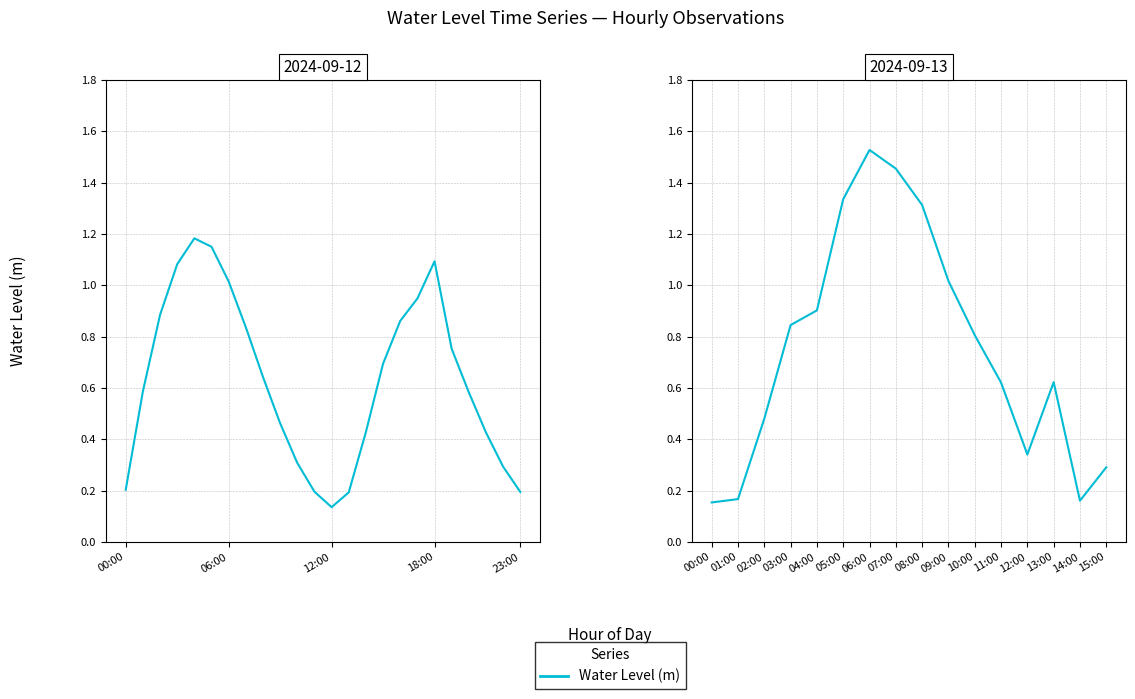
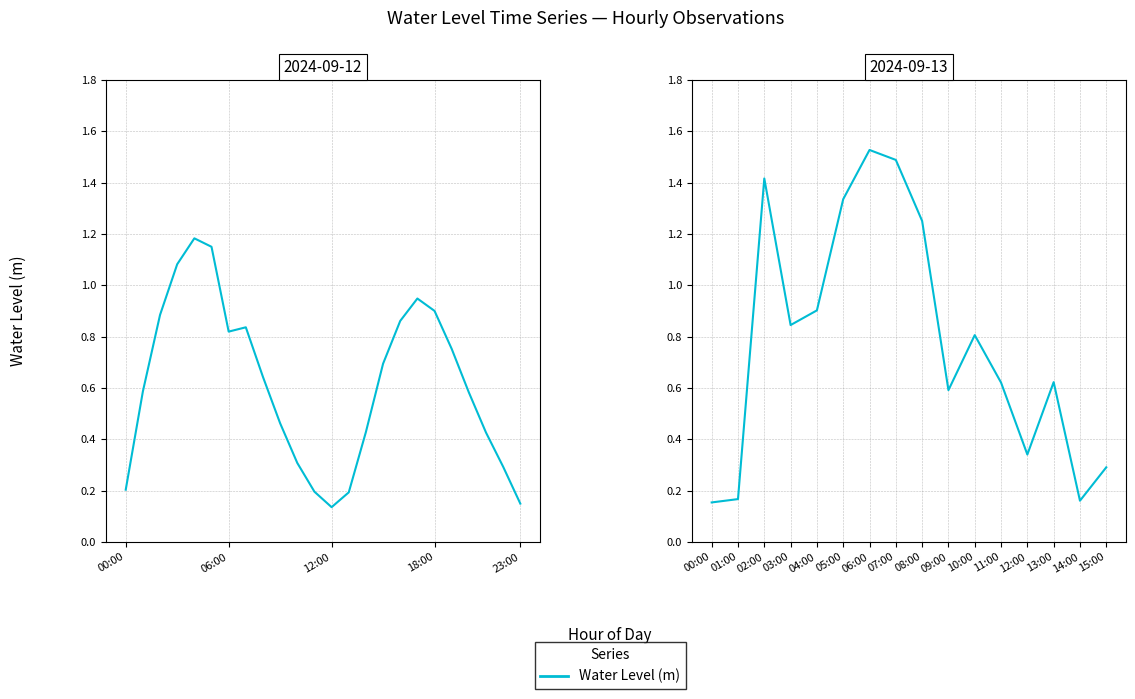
  {
    "2024-09-12": {
      "00:00": 0.20,
-     "06:00": 1.01,
+     "06:00": 0.82,
      "12:00": 0.14,
-     "18:00": 1.09,
-     "23:00": 0.19
+     "18:00": 0.90,
+     "23:00": 0.15
    },
    "2024-09-13": {
      "00:00": 0.15,
      "01:00": 0.17,
-     "02:00": 0.48,
+     "02:00": 1.42,
      "03:00": 0.84,
      "04:00": 0.90,
      "05:00": 1.34,
      "06:00": 1.53,
-     "07:00": 1.45,
-     "08:00": 1.31,
-     "09:00": 1.02,
+     "07:00": 1.49,
+     "08:00": 1.25,
+     "09:00": 0.59,
      "10:00": 0.81,
      "11:00": 0.62,
      "12:00": 0.34,
      "13:00": 0.62,
      "14:00": 0.16,
      "15:00": 0.29
    }
  }
